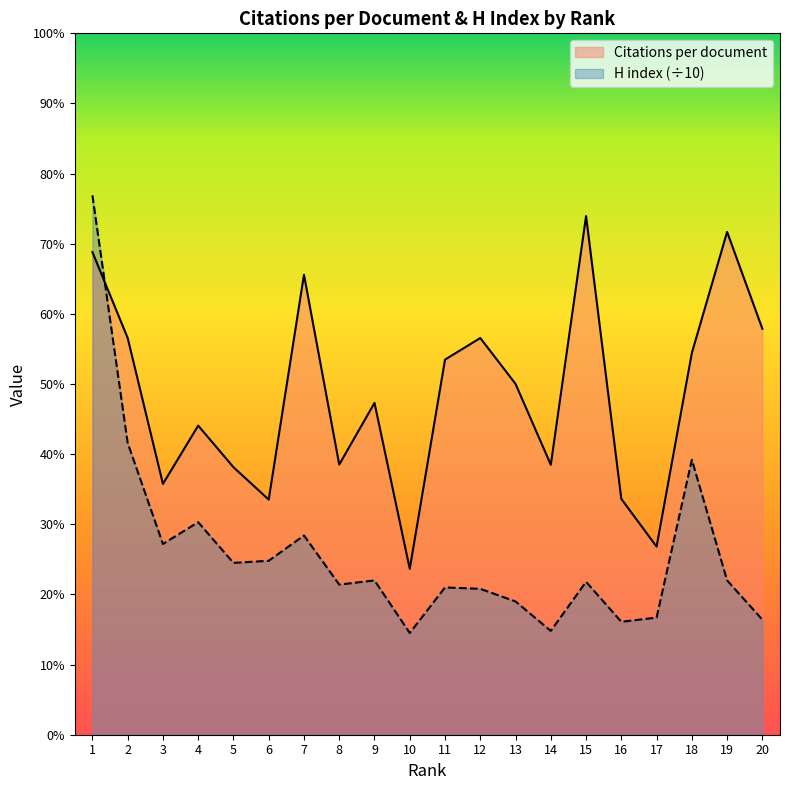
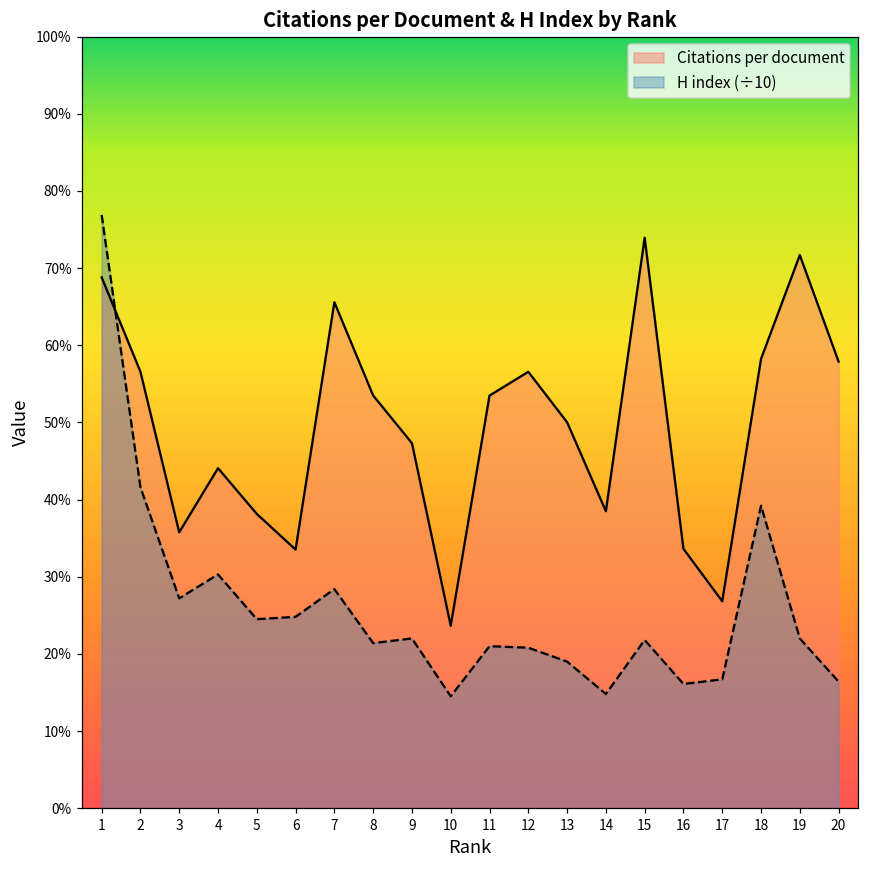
  {
    "Citations per document": {
      "1": "69%",
      "2": "57%",
      "3": "36%",
      "4": "44%",
      "5": "38%",
      "6": "34%",
      "7": "66%",
-     "8": "39%",
+     "8": "53%",
      "9": "47%",
      "10": "24%",
      "11": "53%",
      "12": "57%",
      "13": "50%",
      "14": "38%",
      "15": "74%",
      "16": "34%",
      "17": "27%",
-     "18": "54%",
+     "18": "58%",
      "19": "72%",
      "20": "58%"
    },
    "H index (÷10)": {
      "1": "77%",
      "2": "42%",
      "3": "27%",
      "4": "30%",
      "5": "25%",
      "6": "25%",
      "7": "28%",
      "8": "21%",
      "9": "22%",
      "10": "15%",
      "11": "21%",
      "12": "21%",
      "13": "19%",
      "14": "15%",
      "15": "22%",
      "16": "16%",
      "17": "17%",
      "18": "39%",
      "19": "22%",
      "20": "16%"
    }
  }
